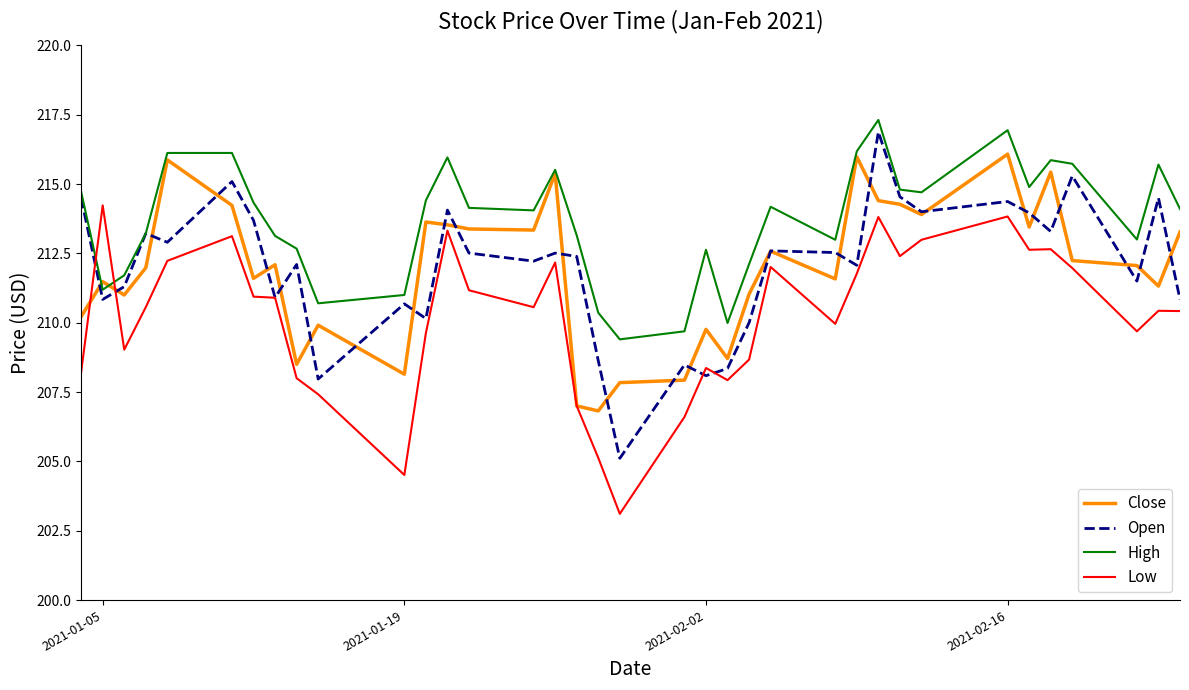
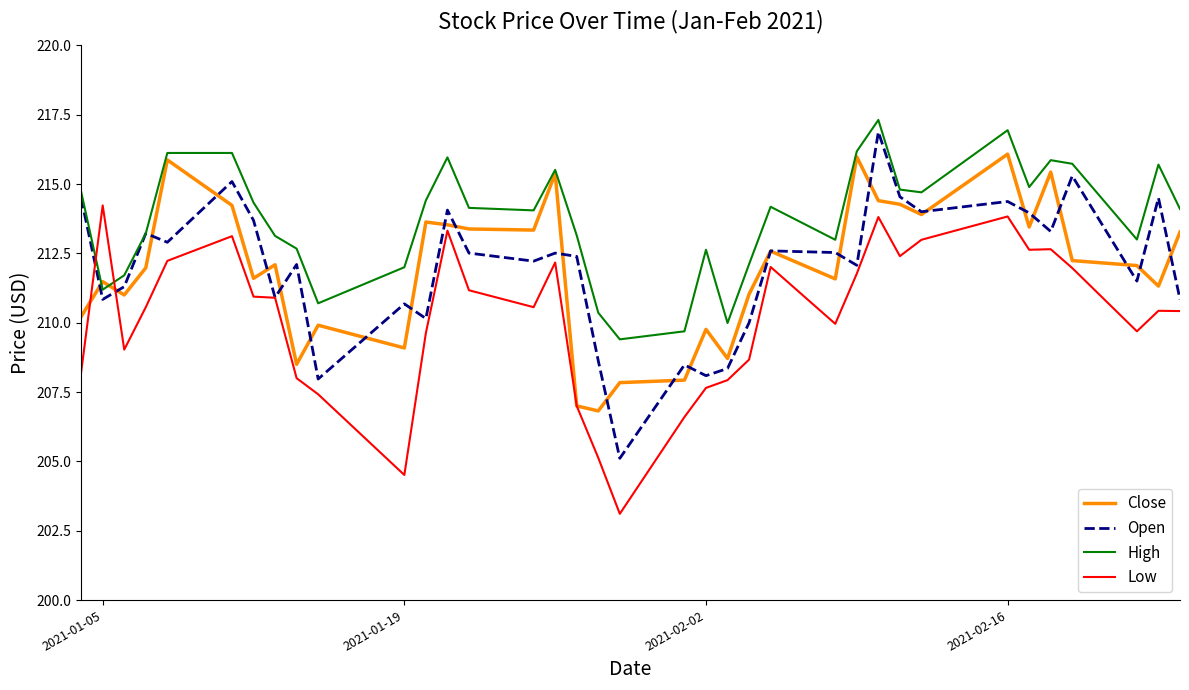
  {
    "Close": {
      "2021-01-05": 211.5,
-     "2021-01-19": 208.1,
+     "2021-01-19": 209.1,
      "2021-02-02": 209.8,
      "2021-02-16": 216.1
    },
    "Open": {
      "2021-01-05": 210.8,
      "2021-01-19": 210.7,
      "2021-02-02": 208.1,
      "2021-02-16": 214.4
    },
    "High": {
      "2021-01-05": 211.2,
-     "2021-01-19": 211,
+     "2021-01-19": 212,
      "2021-02-02": 212.6,
      "2021-02-16": 217
    },
    "Low": {
      "2021-01-05": 214.2,
      "2021-01-19": 204.5,
-     "2021-02-02": 208.4,
+     "2021-02-02": 207.6,
      "2021-02-16": 213.8
    }
  }
